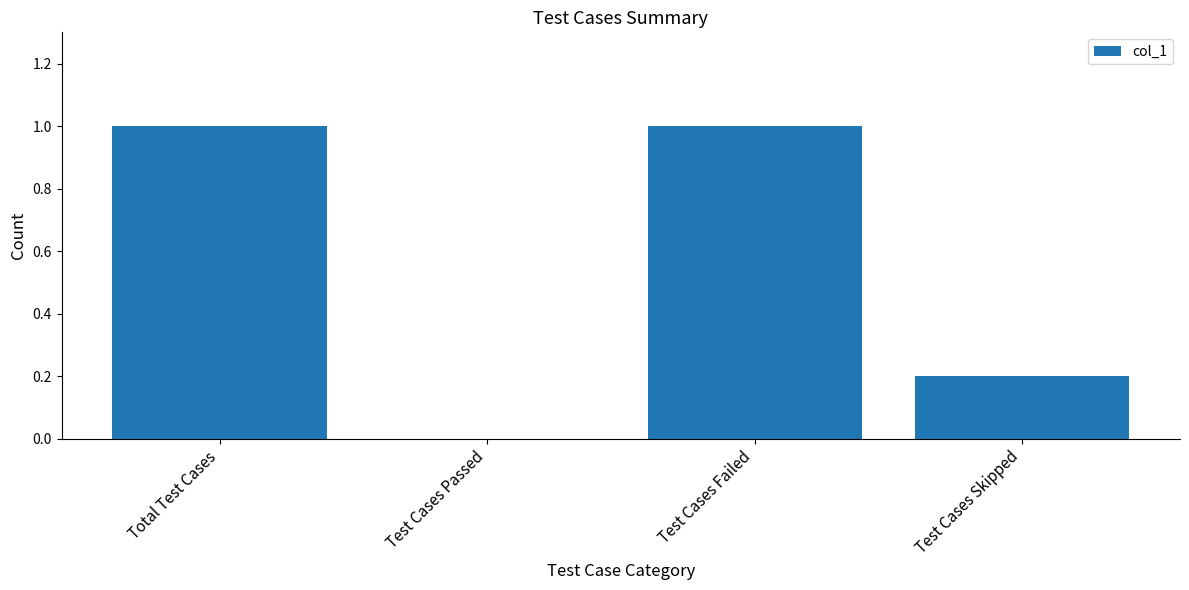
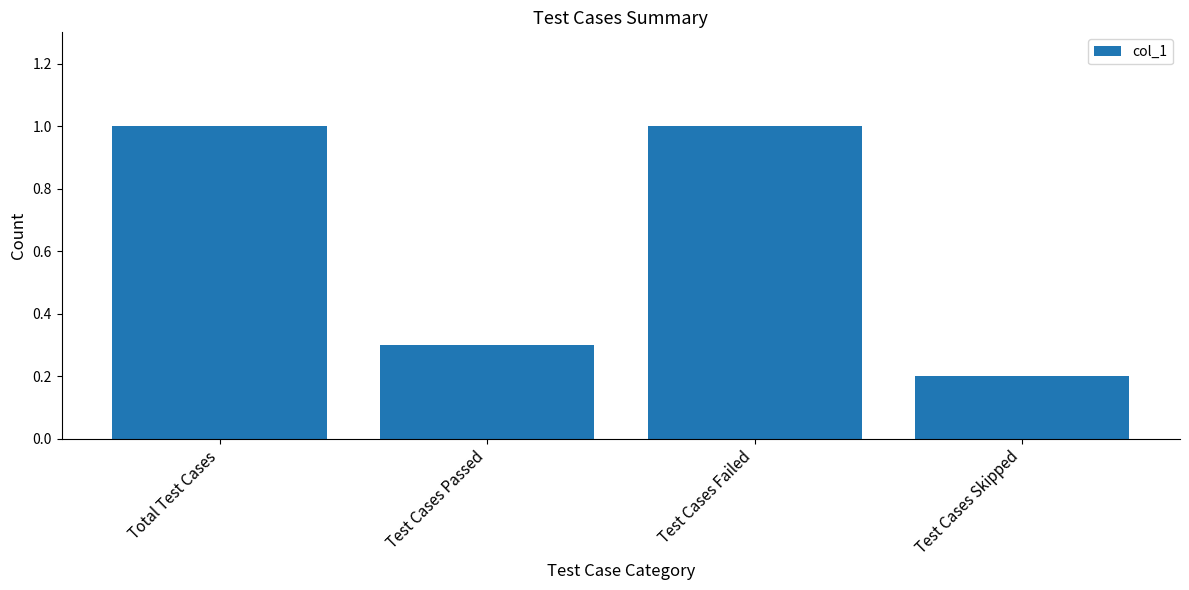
  {
    "Total Test Cases": 1.0,
-   "Test Cases Passed": 0.0,
+   "Test Cases Passed": 0.3,
    "Test Cases Failed": 1.0,
    "Test Cases Skipped": 0.2
  }
